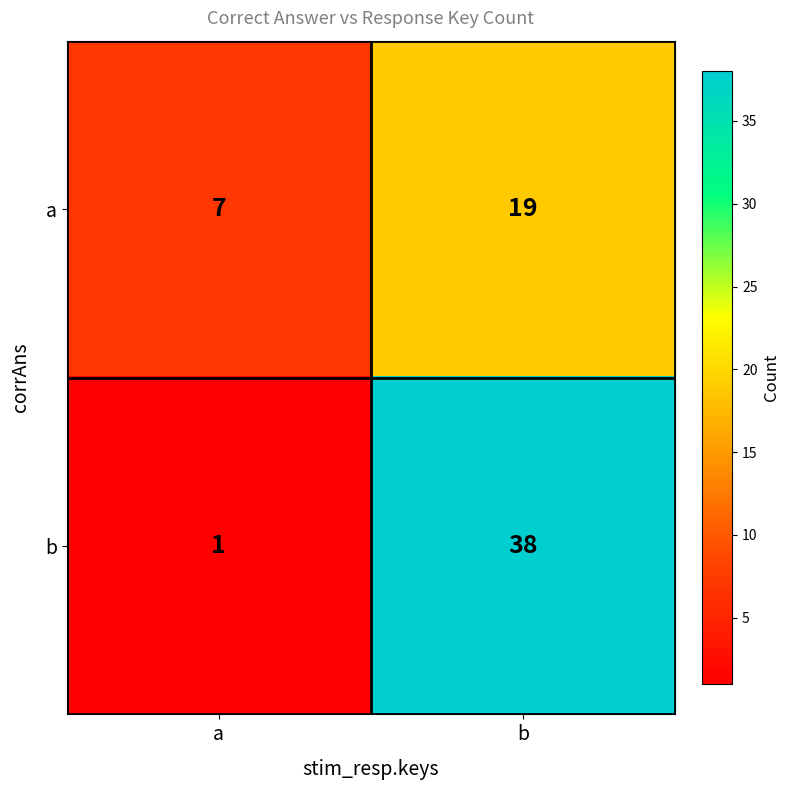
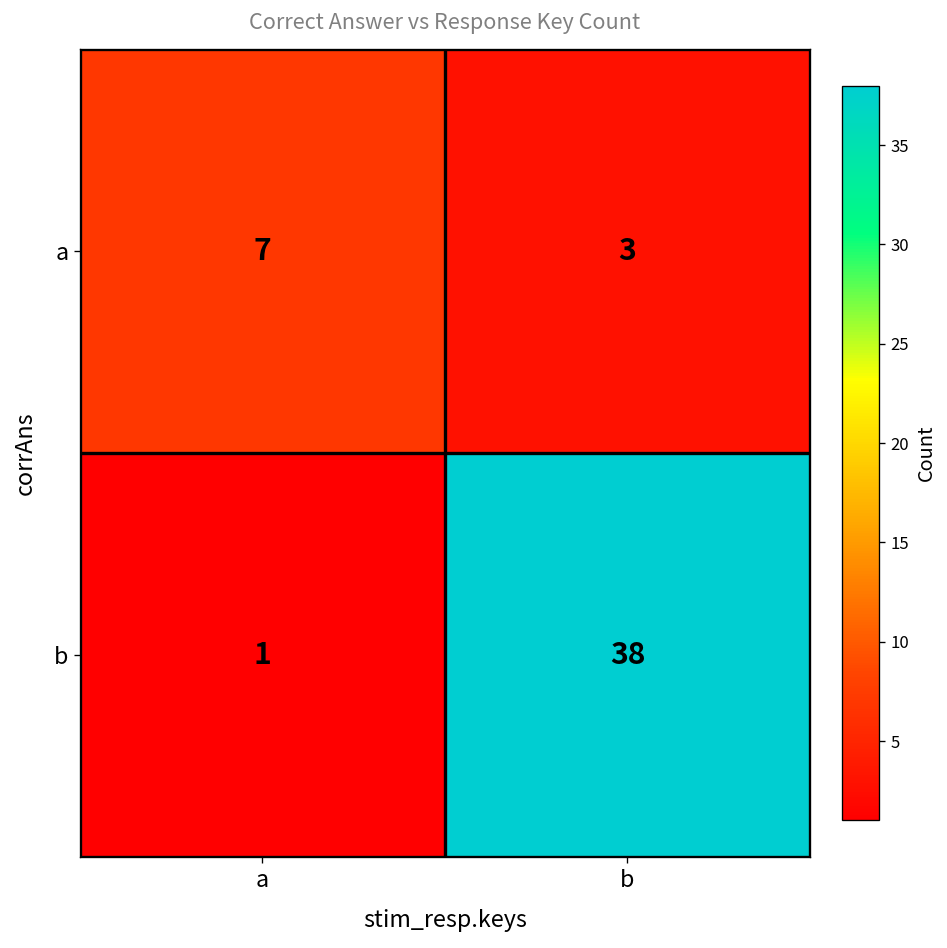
  {
    "a": {
      "a": 7,
-     "b": 19
+     "b": 3
    },
    "b": {
      "a": 1,
      "b": 38
    }
  }
